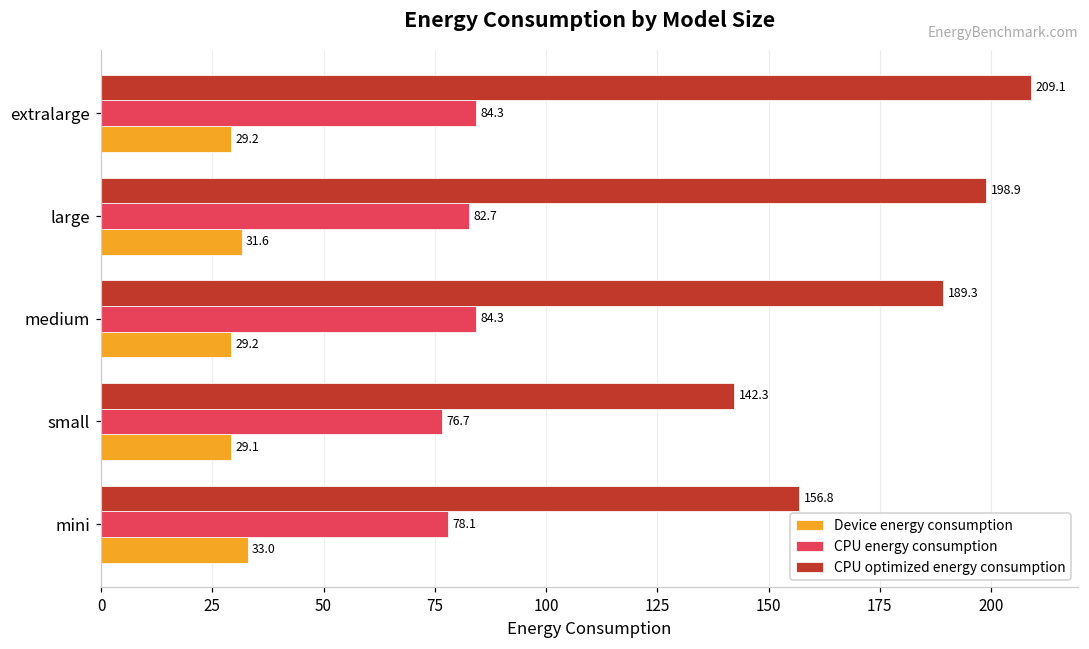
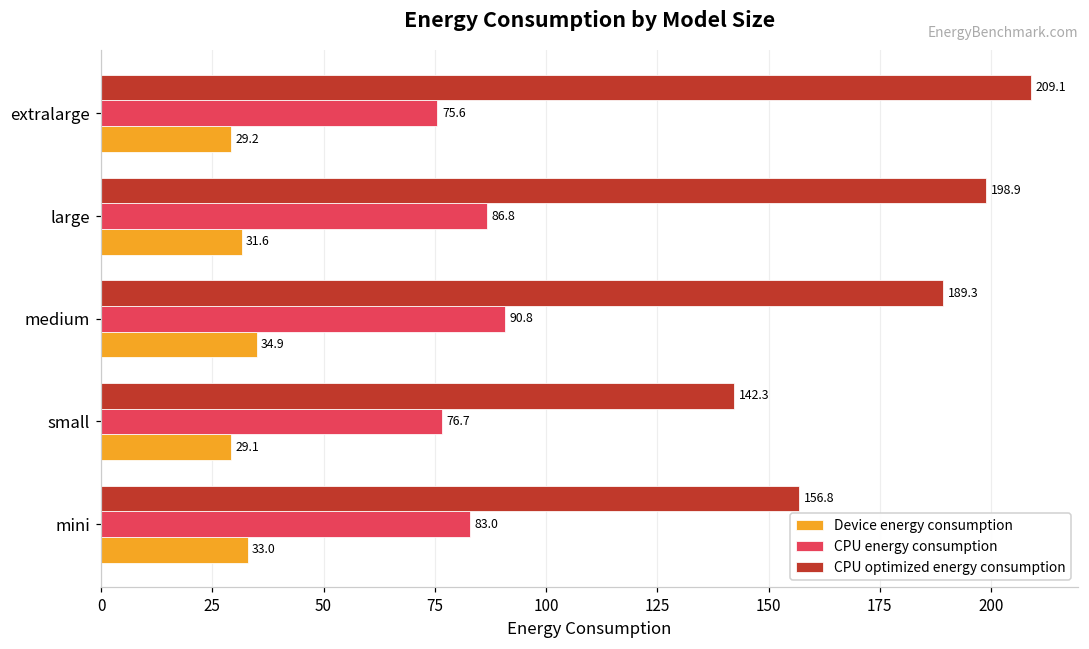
  {
    "Device energy consumption": {
      "extralarge": 29.2,
      "large": 31.6,
-     "medium": 29.2,
+     "medium": 34.9,
      "small": 29.1,
      "mini": 33.0
    },
    "CPU energy consumption": {
-     "extralarge": 84.3,
-     "large": 82.7,
-     "medium": 84.3,
+     "extralarge": 75.6,
+     "large": 86.8,
+     "medium": 90.8,
      "small": 76.7,
-     "mini": 78.1
+     "mini": 83.0
    },
    "CPU optimized energy consumption": {
      "extralarge": 209.1,
      "large": 198.9,
      "medium": 189.3,
      "small": 142.3,
      "mini": 156.8
    }
  }
